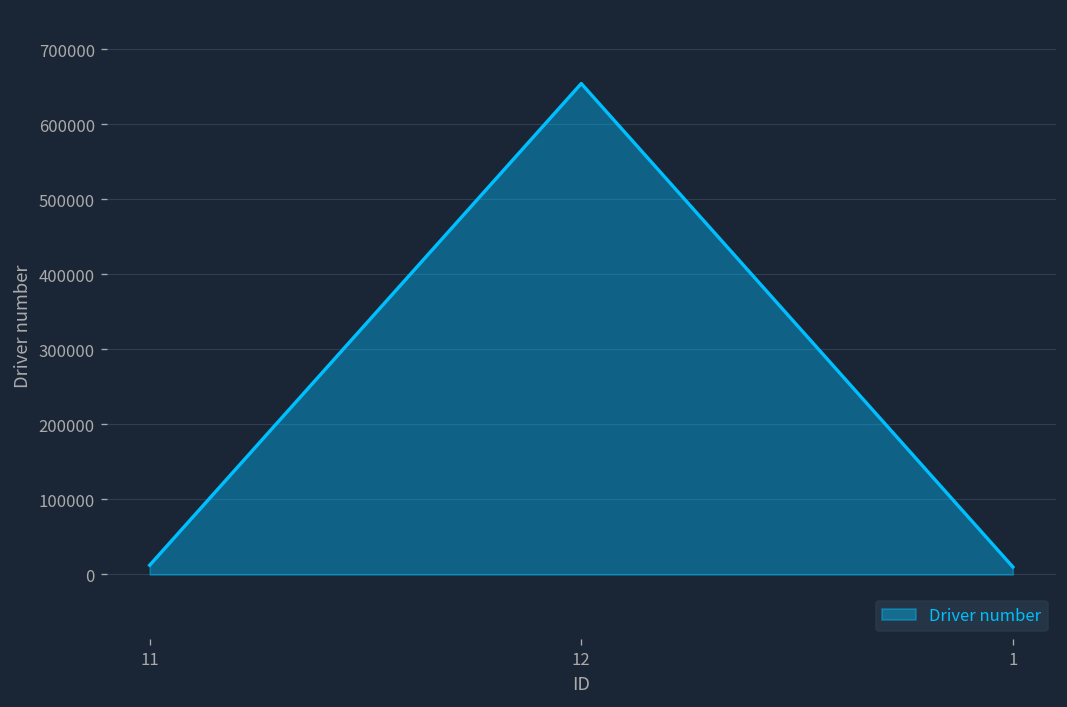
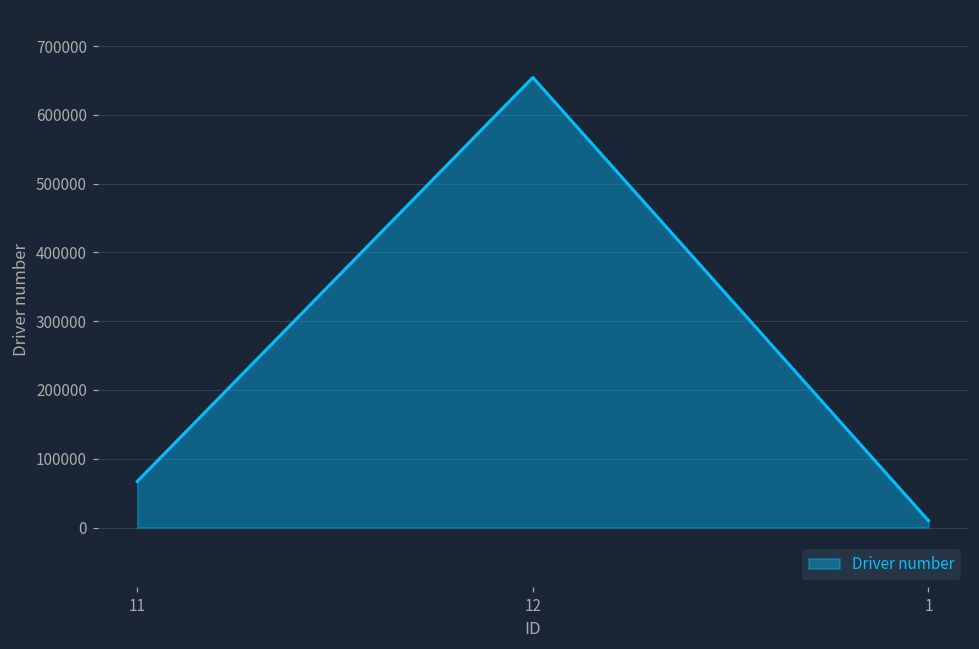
  {
-   "11": 10000,
+   "11": 70000,
    "12": 650000,
    "1": 10000
  }
